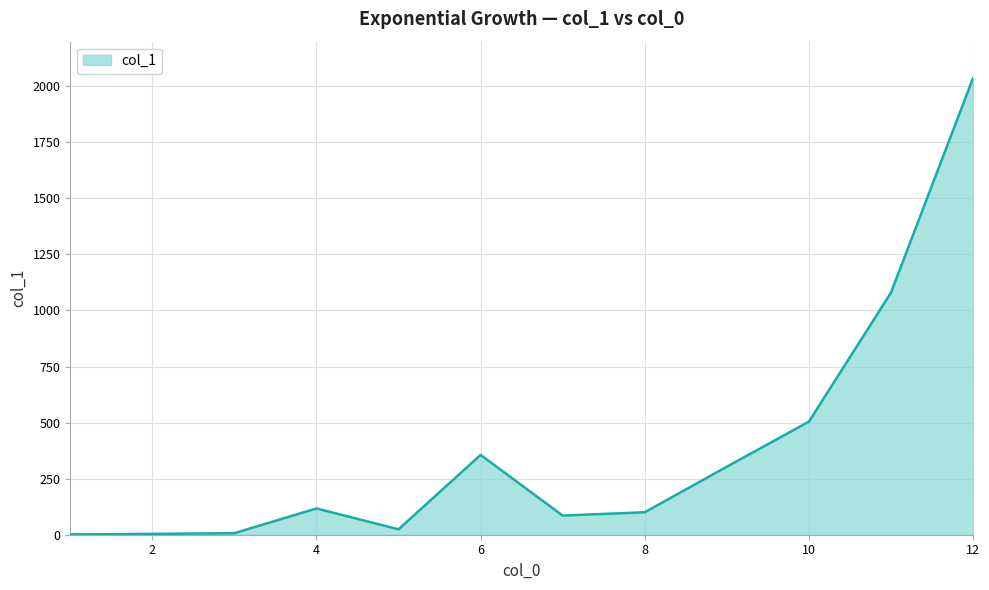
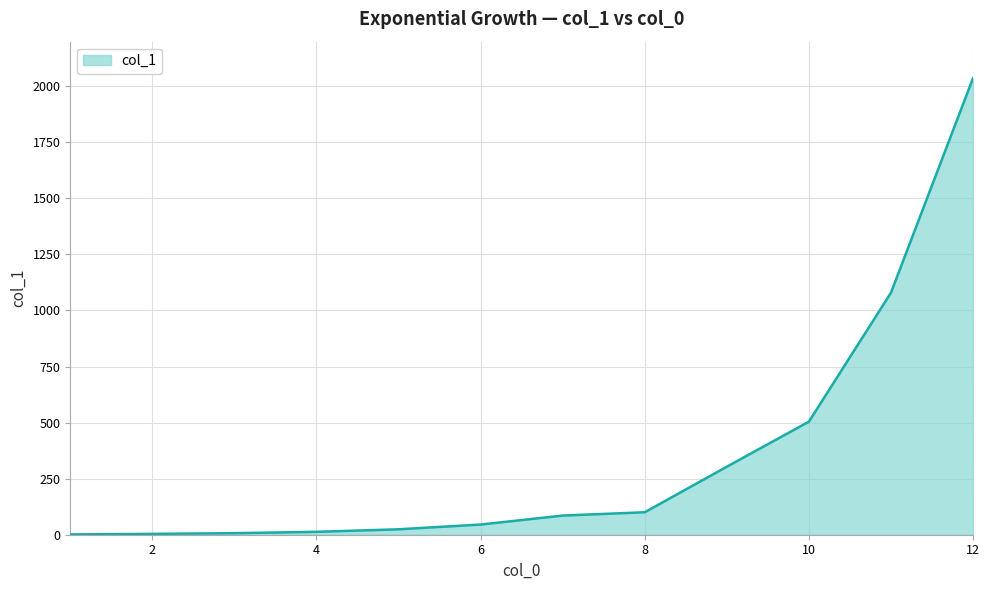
  {
    "2": 0,
-   "4": 120,
-   "6": 360,
+   "4": 10,
+   "6": 50,
    "8": 100,
    "10": 500,
    "12": 2040
  }
